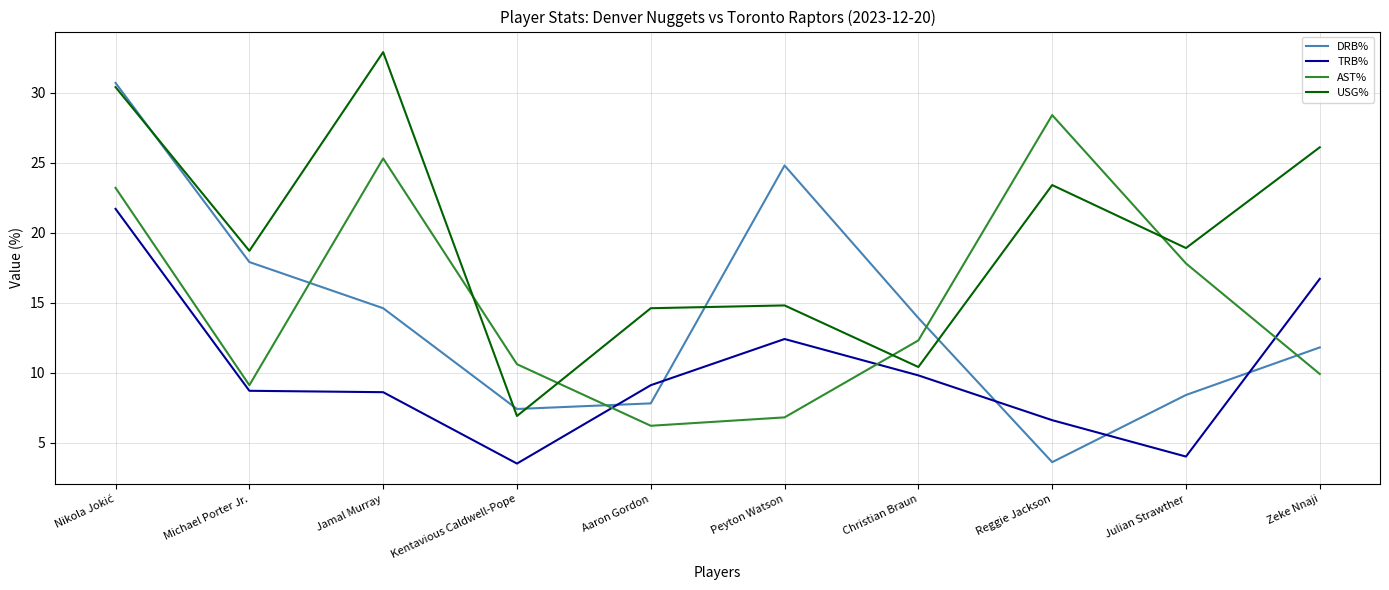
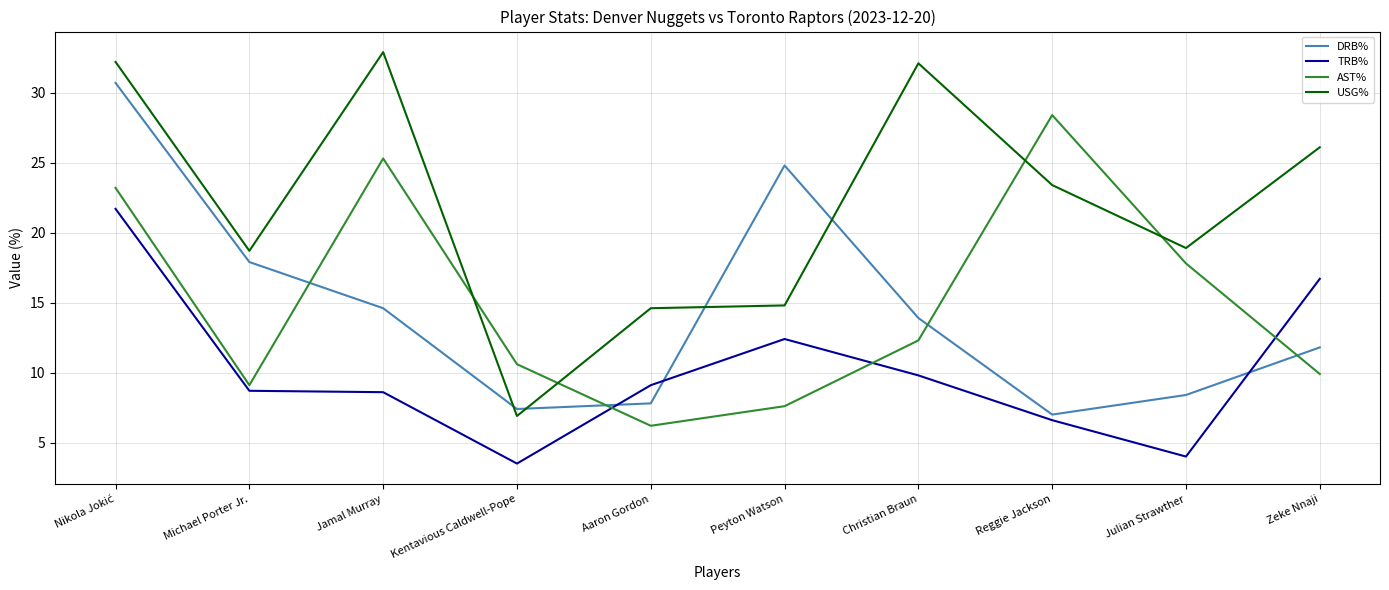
  {
    "DRB%": {
      "Nikola Jokić": 30.7,
      "Michael Porter Jr.": 17.9,
      "Jamal Murray": 14.6,
      "Kentavious Caldwell-Pope": 7.4,
      "Aaron Gordon": 7.8,
      "Peyton Watson": 24.8,
      "Christian Braun": 13.9,
-     "Reggie Jackson": 3.6,
+     "Reggie Jackson": 7.0,
      "Julian Strawther": 8.4,
      "Zeke Nnaji": 11.8
    },
    "TRB%": {
      "Nikola Jokić": 21.7,
      "Michael Porter Jr.": 8.7,
      "Jamal Murray": 8.6,
      "Kentavious Caldwell-Pope": 3.5,
      "Aaron Gordon": 9.1,
      "Peyton Watson": 12.4,
      "Christian Braun": 9.8,
      "Reggie Jackson": 6.6,
      "Julian Strawther": 4.0,
      "Zeke Nnaji": 16.7
    },
    "AST%": {
      "Nikola Jokić": 23.2,
      "Michael Porter Jr.": 9.1,
      "Jamal Murray": 25.3,
      "Kentavious Caldwell-Pope": 10.6,
      "Aaron Gordon": 6.2,
-     "Peyton Watson": 6.8,
+     "Peyton Watson": 7.6,
      "Christian Braun": 12.3,
      "Reggie Jackson": 28.4,
      "Julian Strawther": 17.8,
      "Zeke Nnaji": 9.9
    },
    "USG%": {
-     "Nikola Jokić": 30.4,
+     "Nikola Jokić": 32.2,
      "Michael Porter Jr.": 18.7,
      "Jamal Murray": 32.9,
      "Kentavious Caldwell-Pope": 6.9,
      "Aaron Gordon": 14.6,
      "Peyton Watson": 14.8,
-     "Christian Braun": 10.4,
+     "Christian Braun": 32.1,
      "Reggie Jackson": 23.4,
      "Julian Strawther": 18.9,
      "Zeke Nnaji": 26.1
    }
  }
